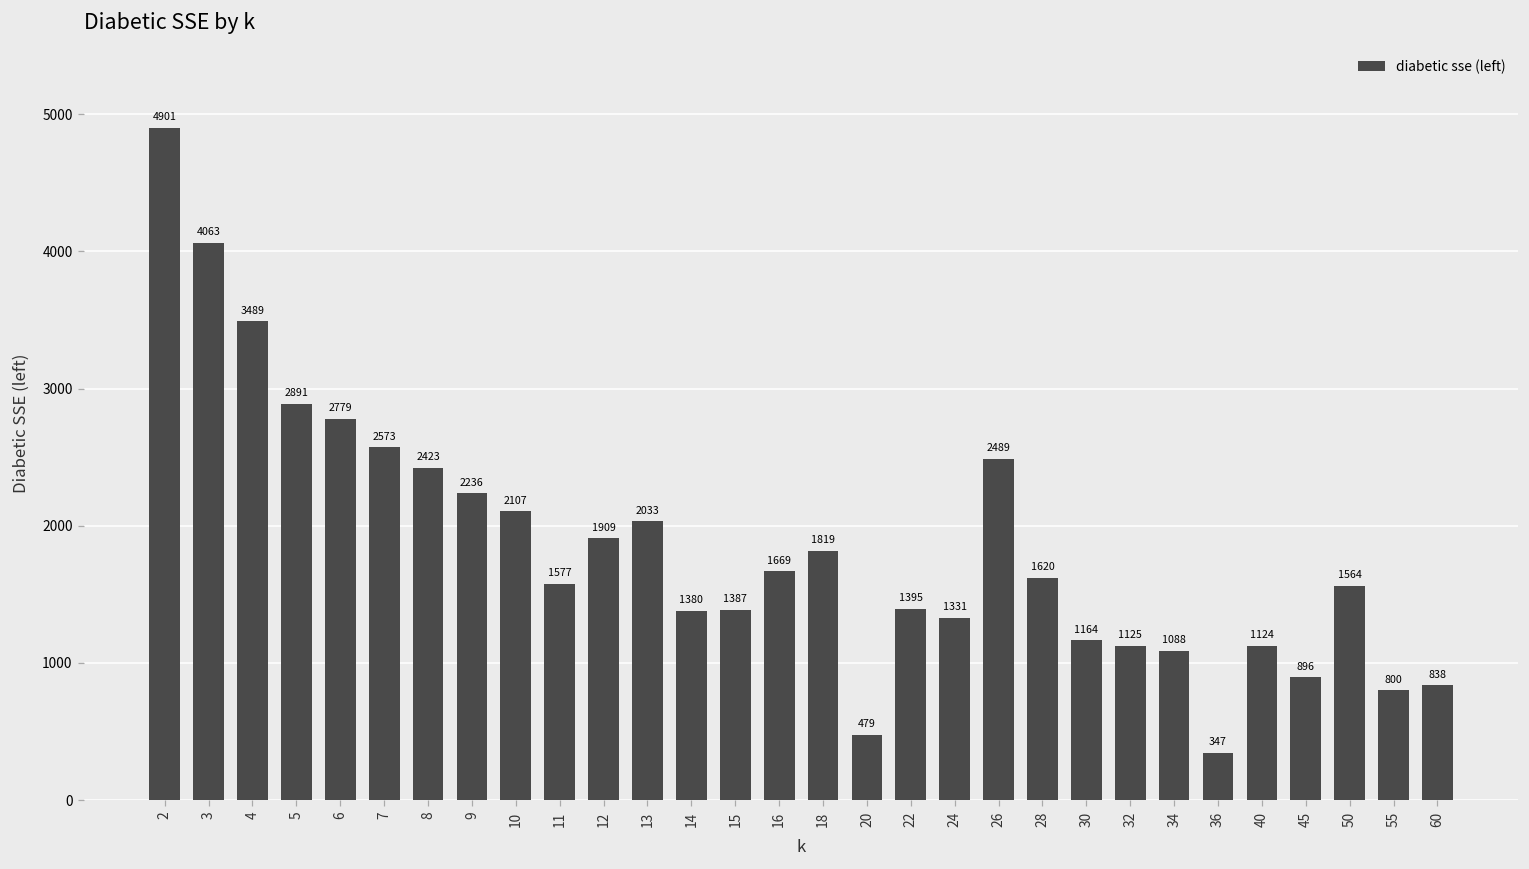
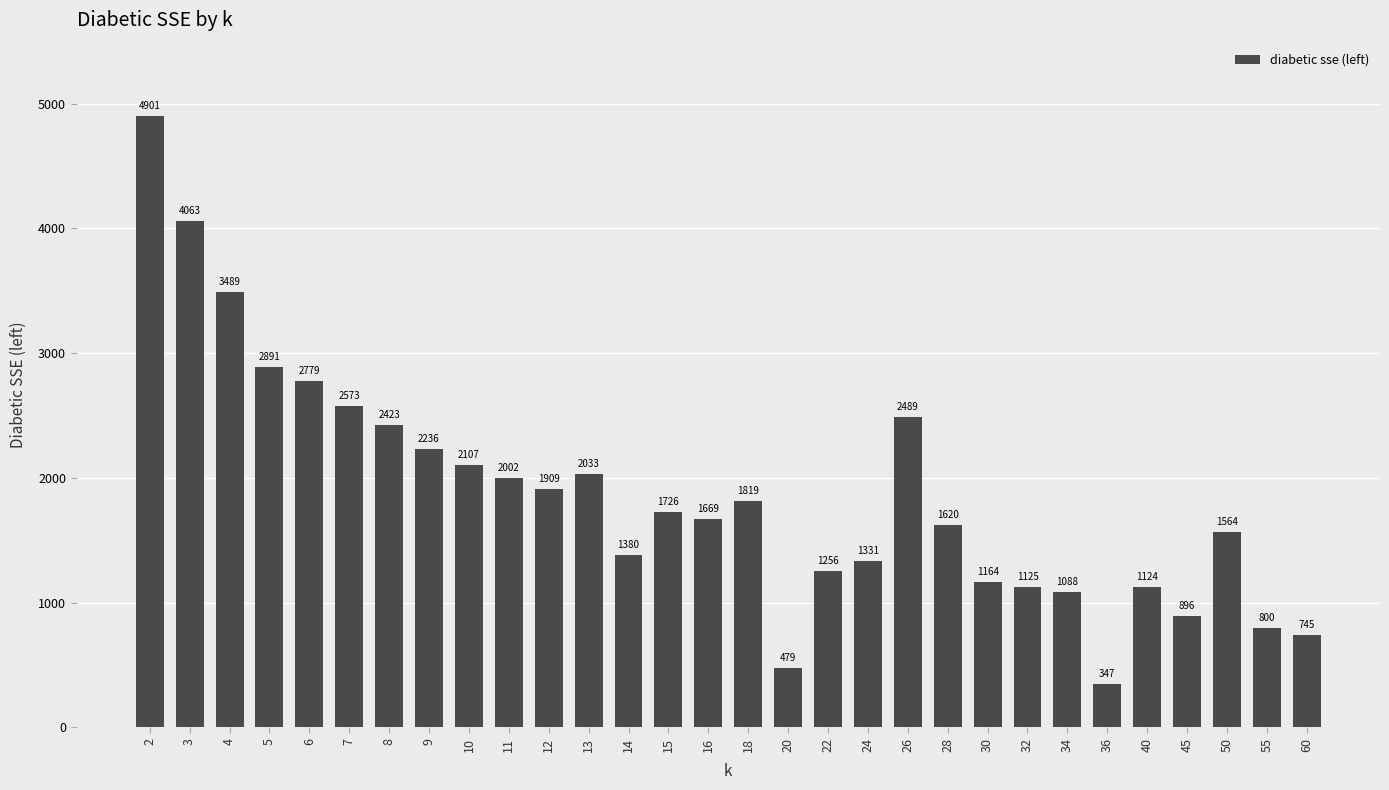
  {
    "2": 4901,
    "3": 4063,
    "4": 3489,
    "5": 2891,
    "6": 2779,
    "7": 2573,
    "8": 2423,
    "9": 2236,
    "10": 2107,
-   "11": 1577,
+   "11": 2002,
    "12": 1909,
    "13": 2033,
    "14": 1380,
-   "15": 1387,
+   "15": 1726,
    "16": 1669,
    "18": 1819,
    "20": 479,
-   "22": 1395,
+   "22": 1256,
    "24": 1331,
    "26": 2489,
    "28": 1620,
    "30": 1164,
    "32": 1125,
    "34": 1088,
    "36": 347,
    "40": 1124,
    "45": 896,
    "50": 1564,
    "55": 800,
-   "60": 838
+   "60": 745
  }
